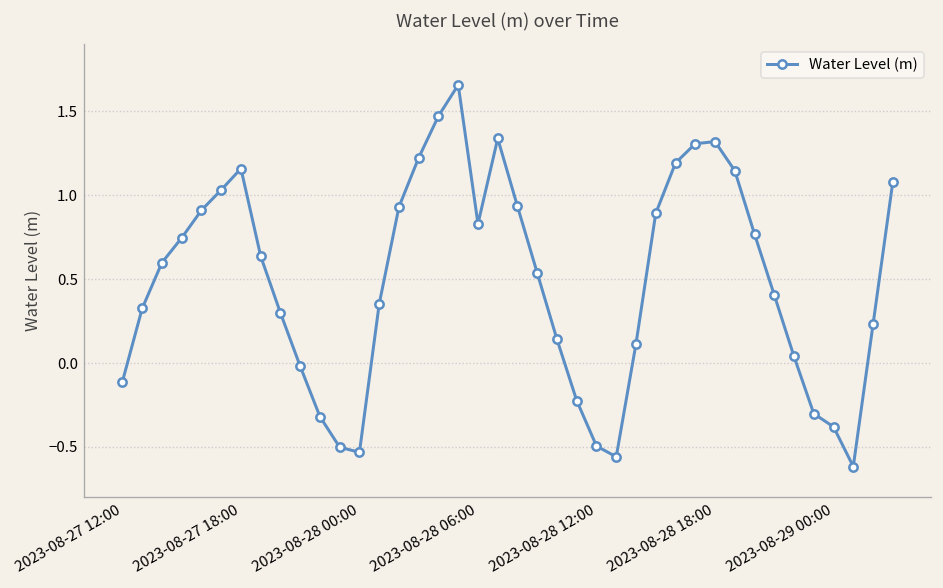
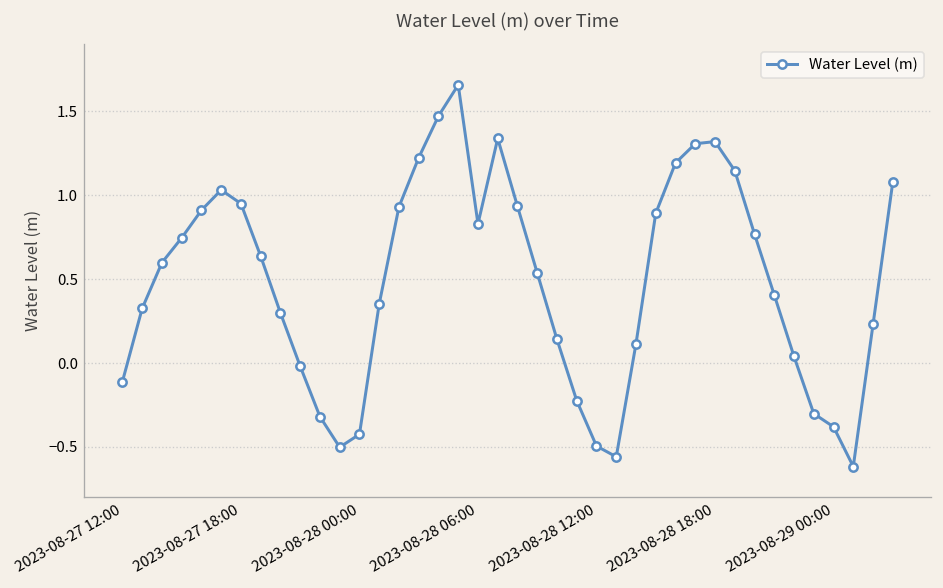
  {
    "2023-08-27 12:00": -0.11,
-   "2023-08-27 18:00": 1.16,
-   "2023-08-28 00:00": -0.53,
+   "2023-08-27 18:00": 0.95,
+   "2023-08-28 00:00": -0.42,
    "2023-08-28 06:00": 0.83,
    "2023-08-28 12:00": -0.49,
    "2023-08-28 18:00": 1.32,
    "2023-08-29 00:00": -0.38
  }
